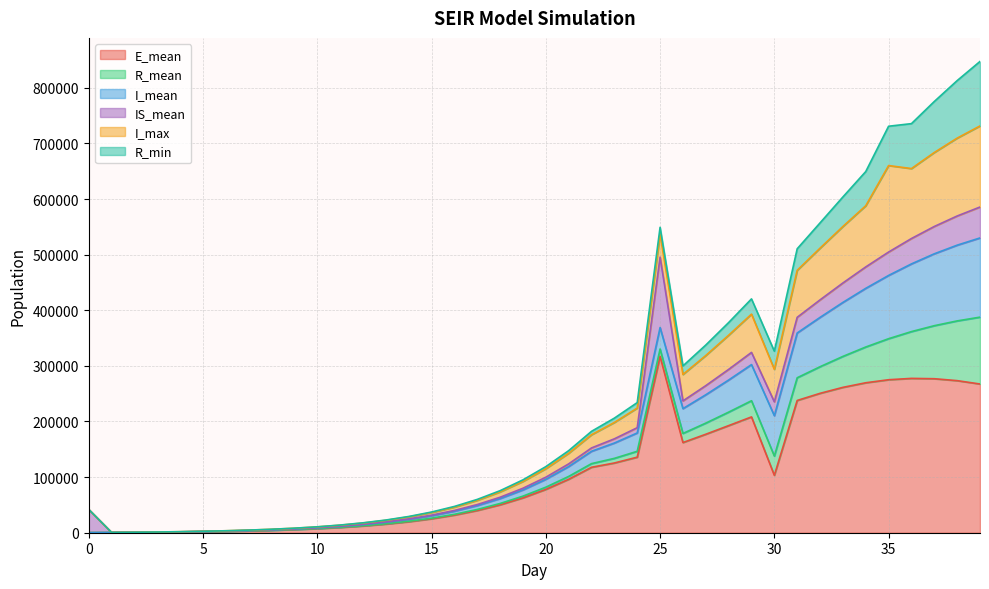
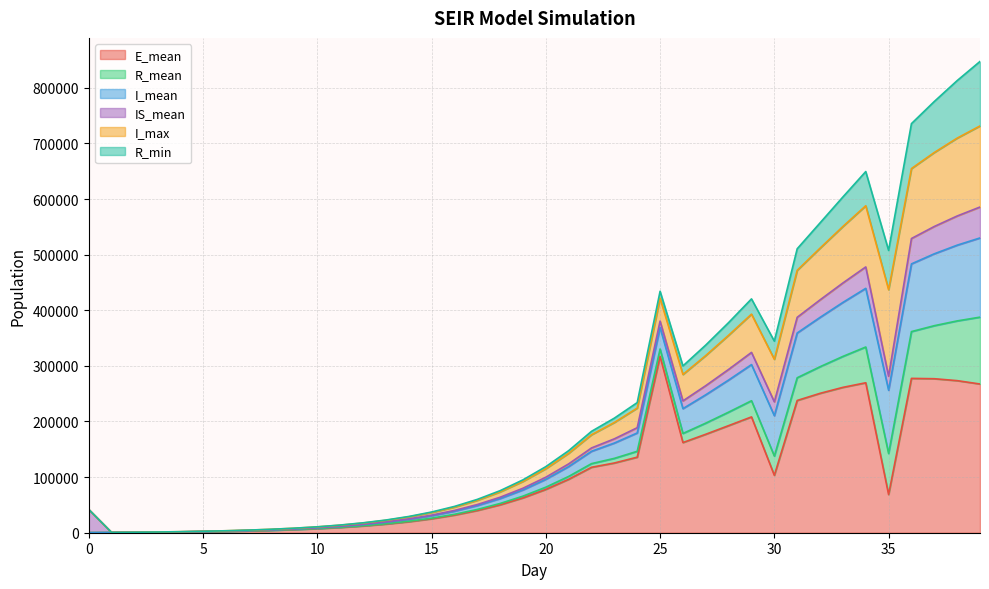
  {
    "E_mean": {
      "25": 320000,
      "30": 100000,
-     "35": 280000
+     "35": 70000
    },
    "IS_mean": {
-     "25": 130000,
+     "25": 10000,
      "30": 20000,
-     "35": 40000
+     "35": 30000
    },
    "I_max": {
      "25": 40000,
-     "30": 60000,
+     "30": 80000,
      "35": 160000
    }
  }
